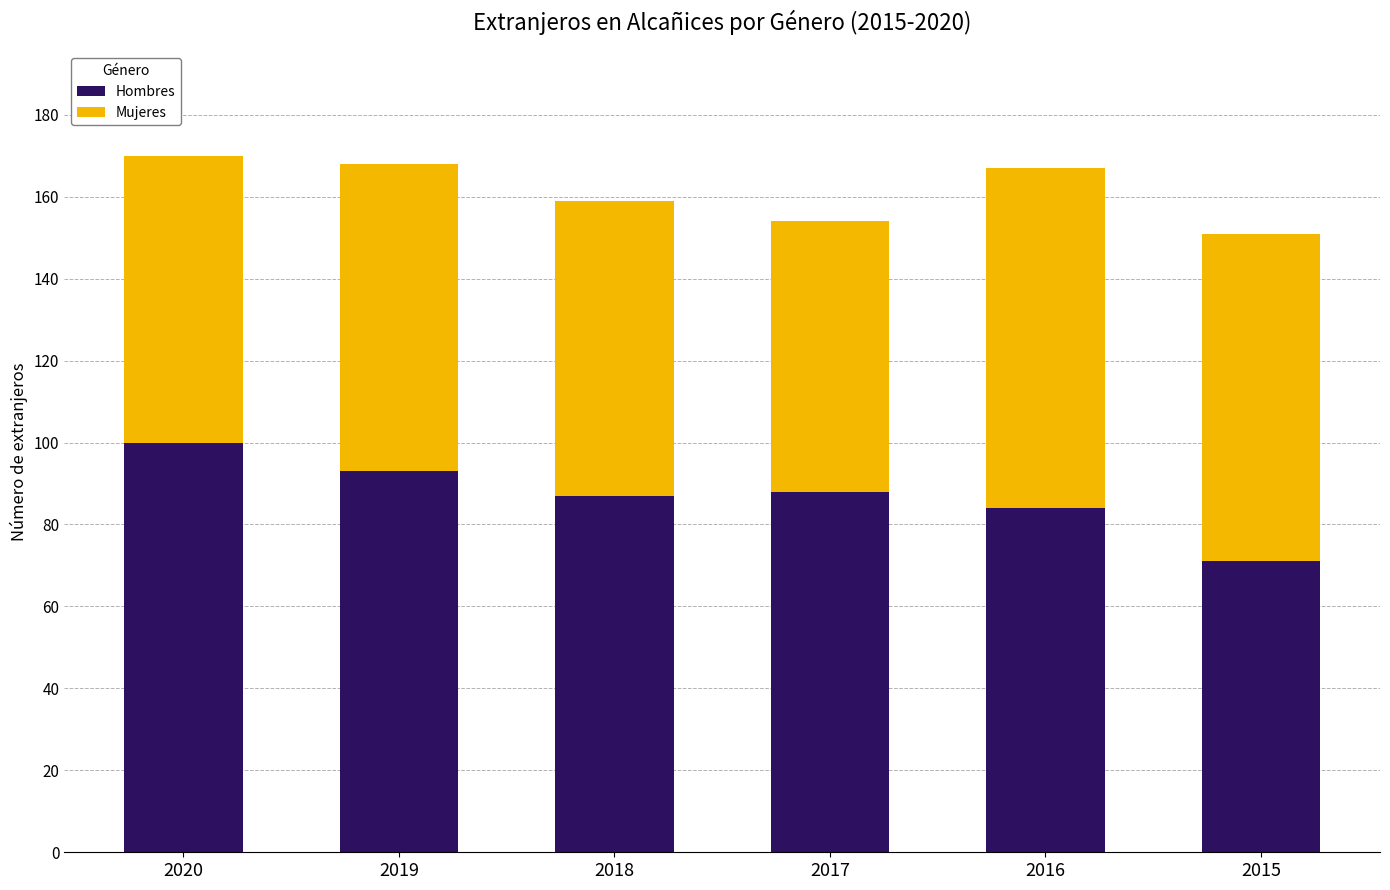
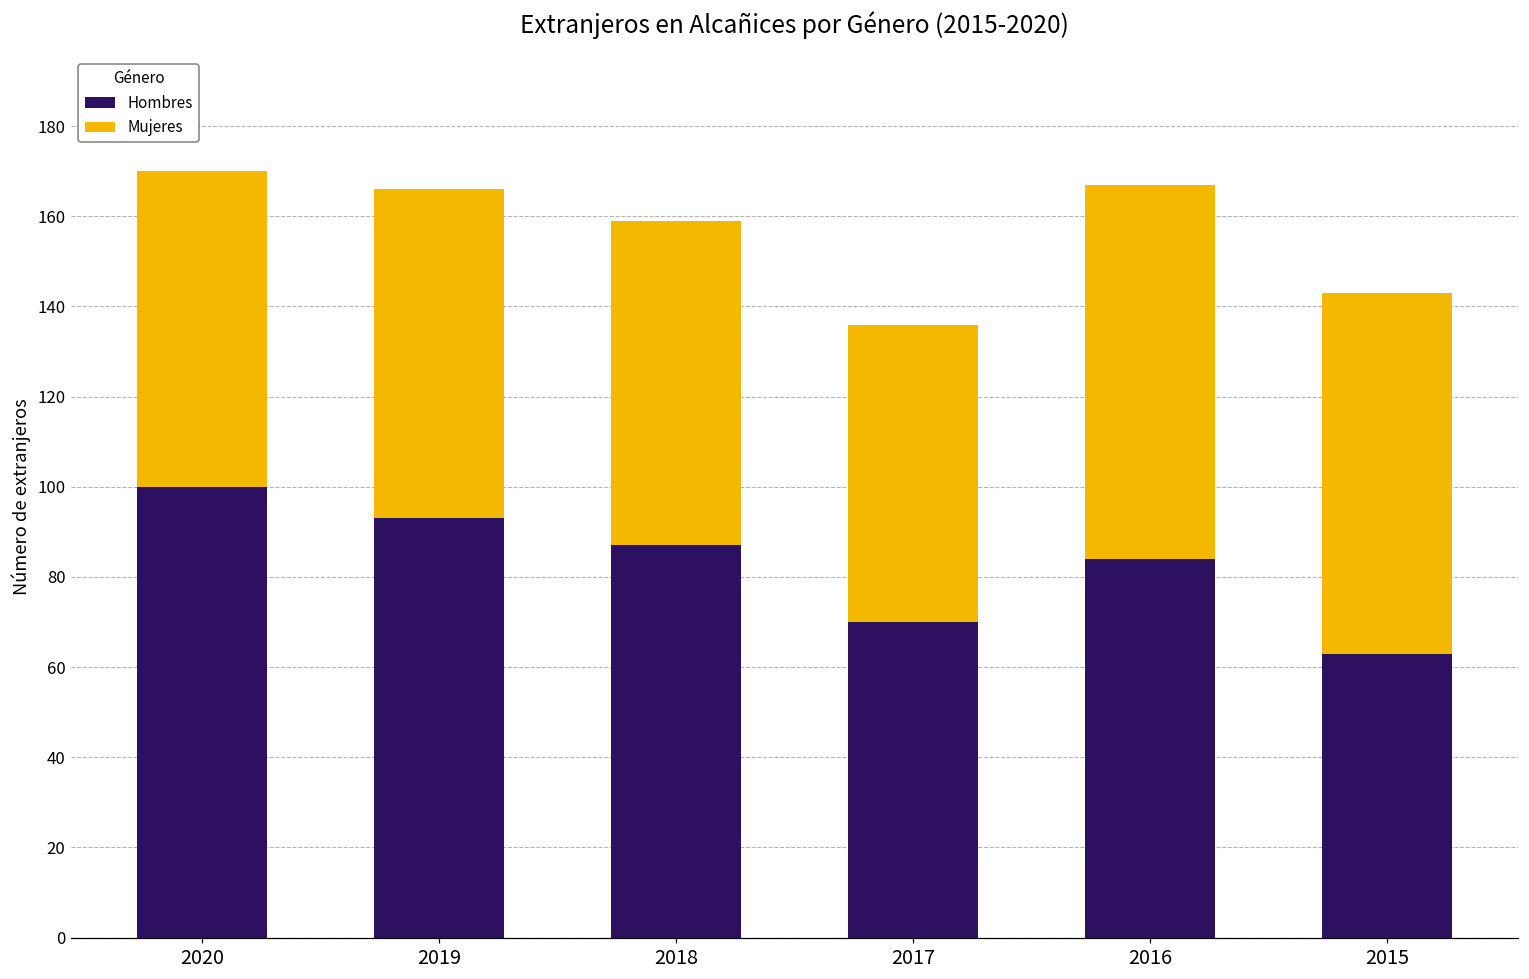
  {
    "Hombres": {
      "2020": 100,
      "2019": 93,
      "2018": 87,
-     "2017": 88,
+     "2017": 70,
      "2016": 84,
-     "2015": 71
+     "2015": 63
    },
    "Mujeres": {
      "2020": 70,
-     "2019": 75,
+     "2019": 73,
      "2018": 72,
      "2017": 66,
      "2016": 83,
      "2015": 80
    }
  }
